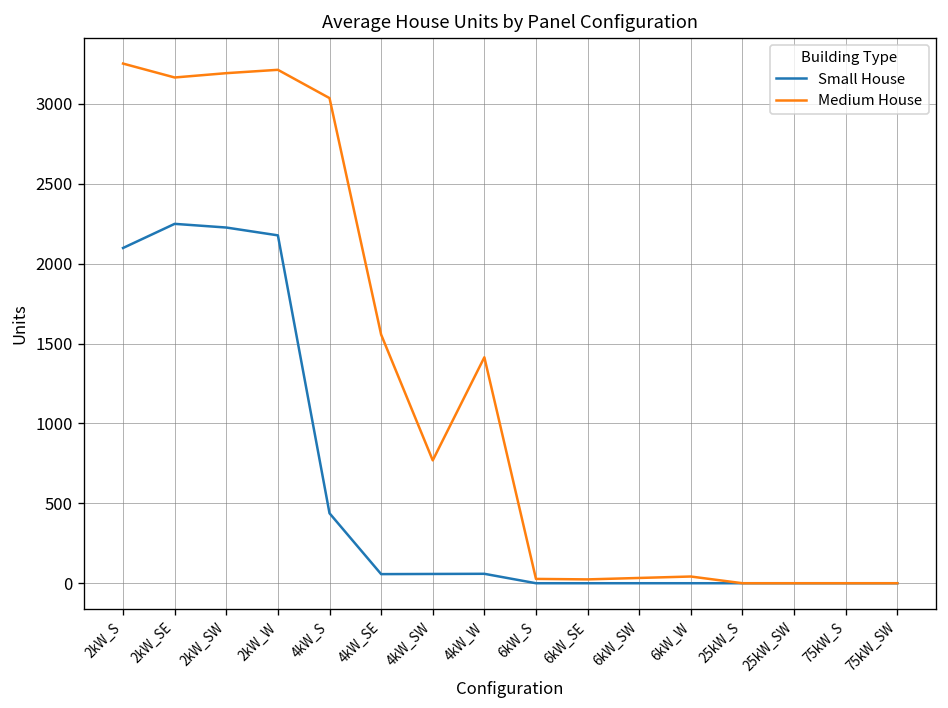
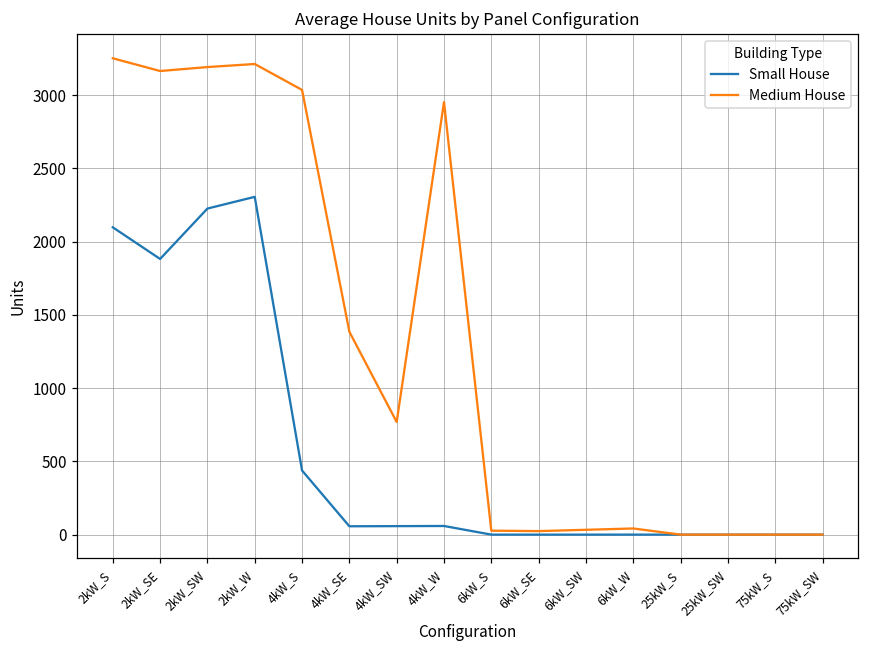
  {
    "Small House": {
      "2kW_S": 2100,
-     "2kW_SE": 2250,
+     "2kW_SE": 1880,
      "2kW_SW": 2230,
-     "2kW_W": 2180,
+     "2kW_W": 2310,
      "4kW_S": 440,
      "4kW_SE": 60,
      "4kW_SW": 60,
      "4kW_W": 60,
      "6kW_S": 0,
      "6kW_SE": 0,
      "6kW_SW": 0,
      "6kW_W": 0
    },
    "Medium House": {
      "2kW_S": 3250,
      "2kW_SE": 3170,
      "2kW_SW": 3190,
      "2kW_W": 3210,
      "4kW_S": 3040,
-     "4kW_SE": 1560,
+     "4kW_SE": 1390,
      "4kW_SW": 770,
-     "4kW_W": 1410,
+     "4kW_W": 2950,
      "6kW_S": 30,
      "6kW_SE": 20,
      "6kW_SW": 30,
      "6kW_W": 40
    }
  }
